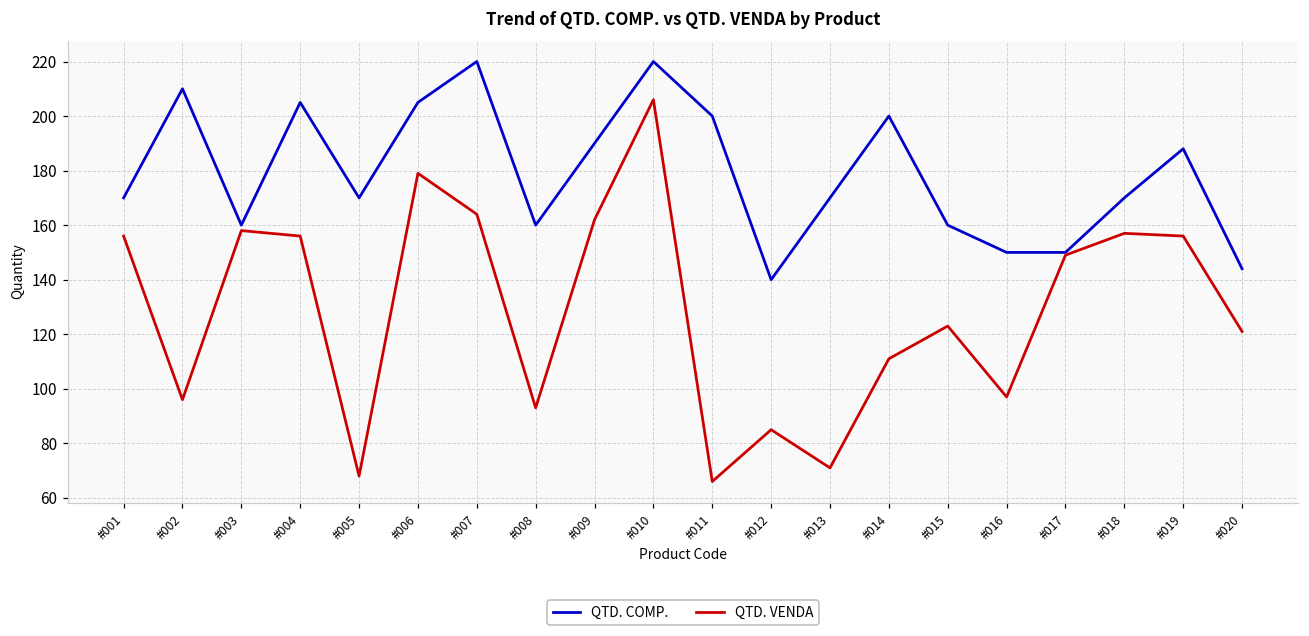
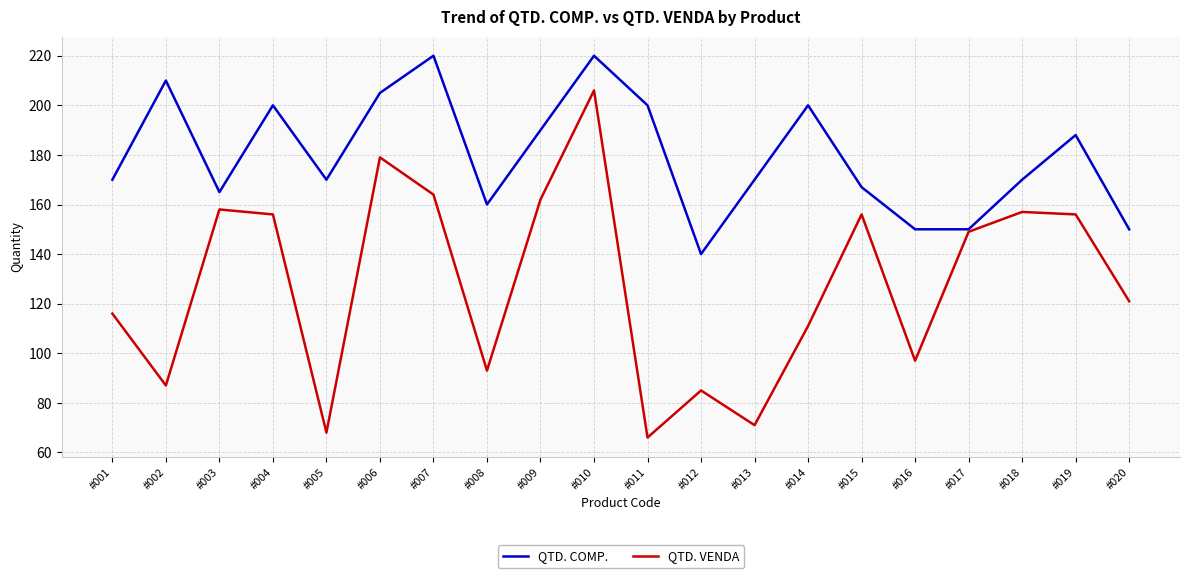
  {
    "QTD. COMP.": {
      "#001": 170,
      "#002": 210,
-     "#003": 160,
-     "#004": 205,
+     "#003": 165,
+     "#004": 200,
      "#005": 170,
      "#006": 205,
      "#007": 220,
      "#008": 160,
      "#009": 190,
      "#010": 220,
      "#011": 200,
      "#012": 140,
      "#013": 170,
      "#014": 200,
-     "#015": 160,
+     "#015": 167,
      "#016": 150,
      "#018": 170,
      "#019": 188,
-     "#020": 144
+     "#020": 150
    },
    "QTD. VENDA": {
-     "#001": 156,
-     "#002": 96,
+     "#001": 116,
+     "#002": 87,
      "#003": 158,
      "#004": 156,
      "#005": 68,
      "#006": 179,
      "#007": 164,
      "#008": 93,
      "#009": 162,
      "#010": 206,
      "#011": 66,
      "#012": 85,
      "#013": 71,
      "#014": 111,
-     "#015": 123,
+     "#015": 156,
      "#016": 97,
      "#018": 157,
      "#019": 156,
      "#020": 121
    }
  }
